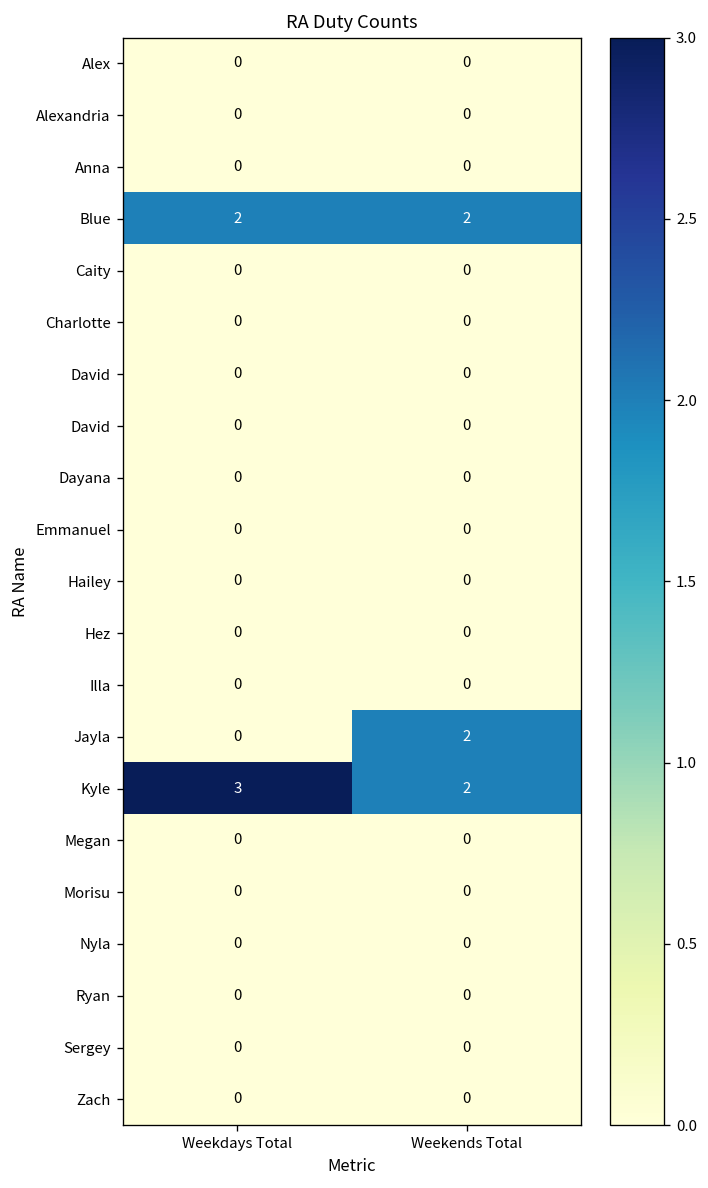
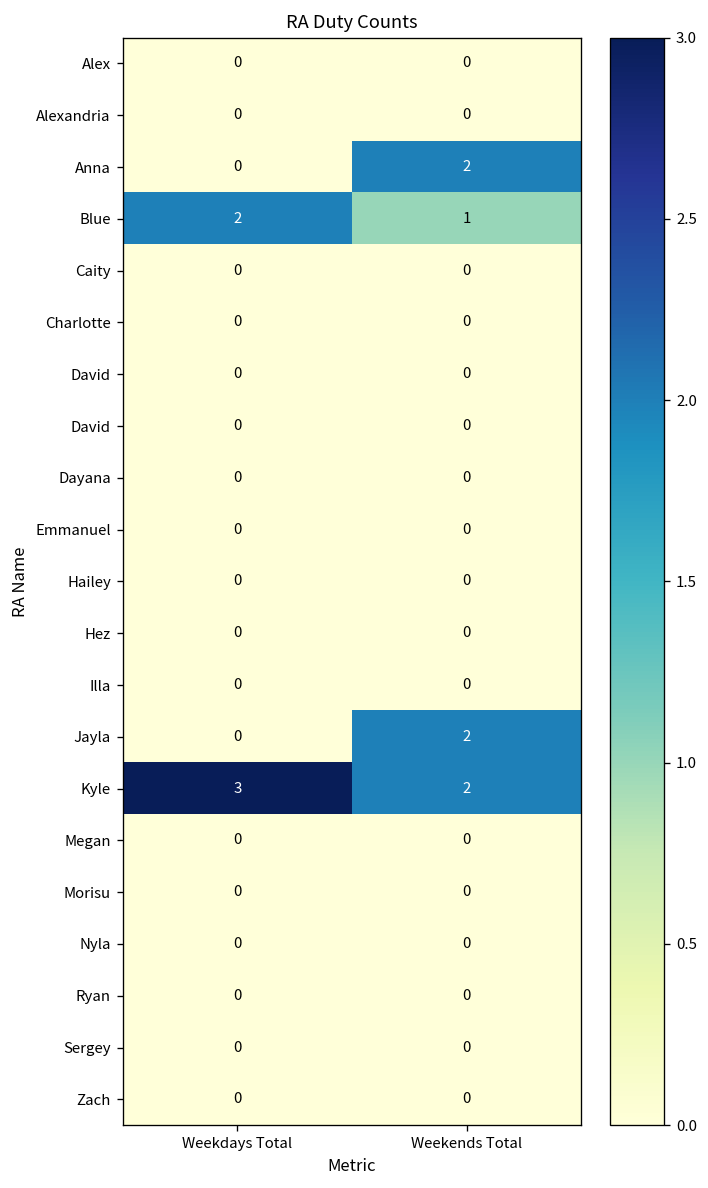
  {
    "Alex": {
      "Weekdays Total": 0,
      "Weekends Total": 0
    },
    "Alexandria": {
      "Weekdays Total": 0,
      "Weekends Total": 0
    },
    "Anna": {
      "Weekdays Total": 0,
-     "Weekends Total": 0
+     "Weekends Total": 2
    },
    "Blue": {
      "Weekdays Total": 2,
-     "Weekends Total": 2
+     "Weekends Total": 1
    },
    "Caity": {
      "Weekdays Total": 0,
      "Weekends Total": 0
    },
    "Charlotte": {
      "Weekdays Total": 0,
      "Weekends Total": 0
    },
    "Dayana": {
      "Weekdays Total": 0,
      "Weekends Total": 0
    },
    "Emmanuel": {
      "Weekdays Total": 0,
      "Weekends Total": 0
    },
    "Hailey": {
      "Weekdays Total": 0,
      "Weekends Total": 0
    },
    "Hez": {
      "Weekdays Total": 0,
      "Weekends Total": 0
    },
    "Illa": {
      "Weekdays Total": 0,
      "Weekends Total": 0
    },
    "Jayla": {
      "Weekdays Total": 0,
      "Weekends Total": 2
    },
    "Kyle": {
      "Weekdays Total": 3,
      "Weekends Total": 2
    },
    "Megan": {
      "Weekdays Total": 0,
      "Weekends Total": 0
    },
    "Morisu": {
      "Weekdays Total": 0,
      "Weekends Total": 0
    },
    "Nyla": {
      "Weekdays Total": 0,
      "Weekends Total": 0
    },
    "Ryan": {
      "Weekdays Total": 0,
      "Weekends Total": 0
    },
    "Sergey": {
      "Weekdays Total": 0,
      "Weekends Total": 0
    },
    "Zach": {
      "Weekdays Total": 0,
      "Weekends Total": 0
    }
  }
